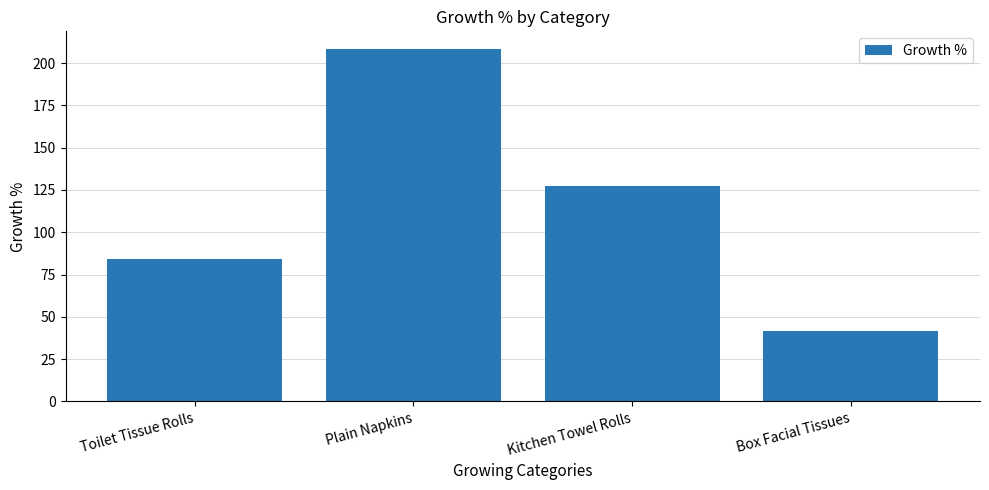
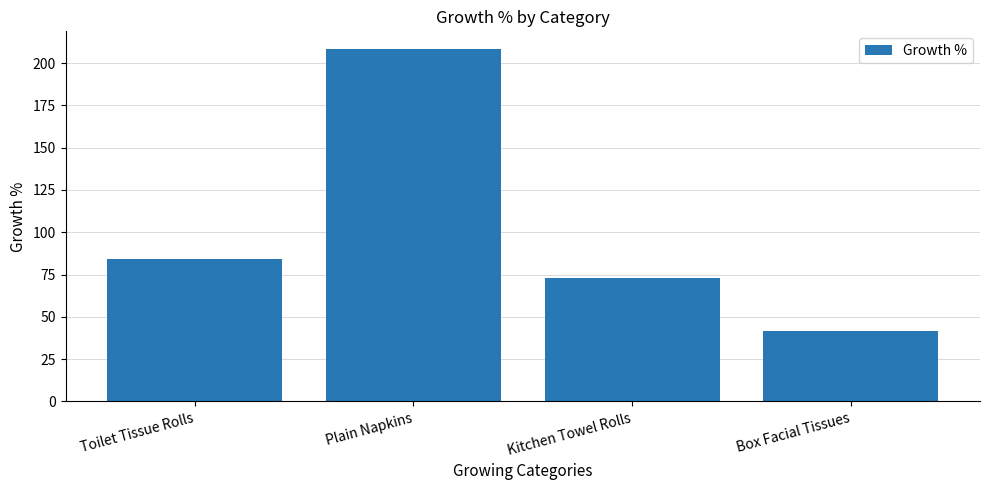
  {
    "Toilet Tissue Rolls": 84,
    "Plain Napkins": 208,
-   "Kitchen Towel Rolls": 127,
+   "Kitchen Towel Rolls": 73,
    "Box Facial Tissues": 42
  }
